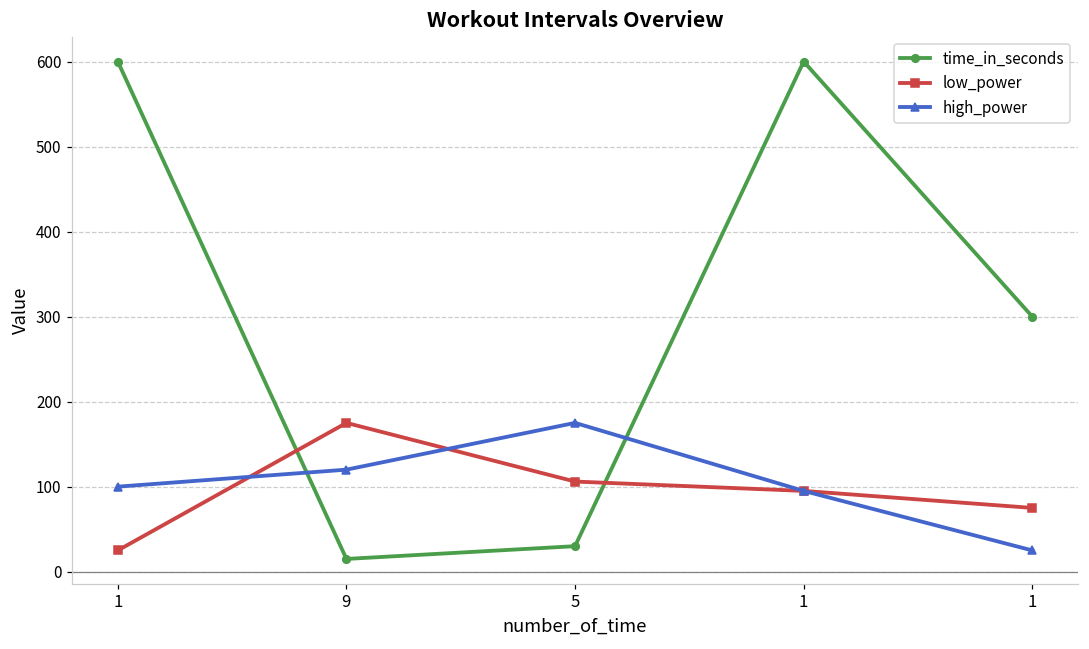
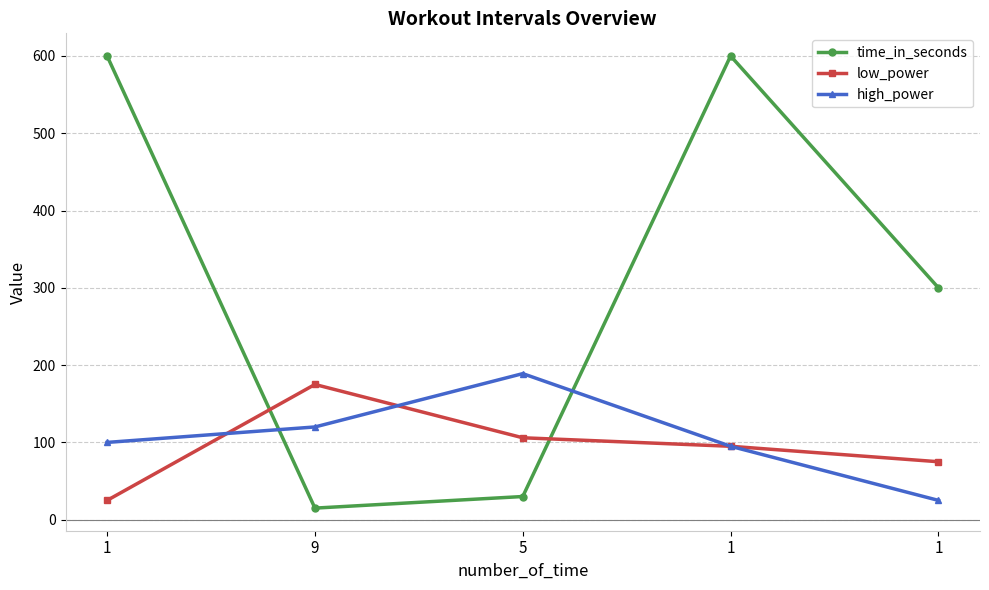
  {
    "time_in_seconds": {
      "9": 20,
      "5": 30
    },
    "low_power": {
      "9": 180,
      "5": 110
    },
    "high_power": {
      "9": 120,
-     "5": 180
+     "5": 190
    }
  }
